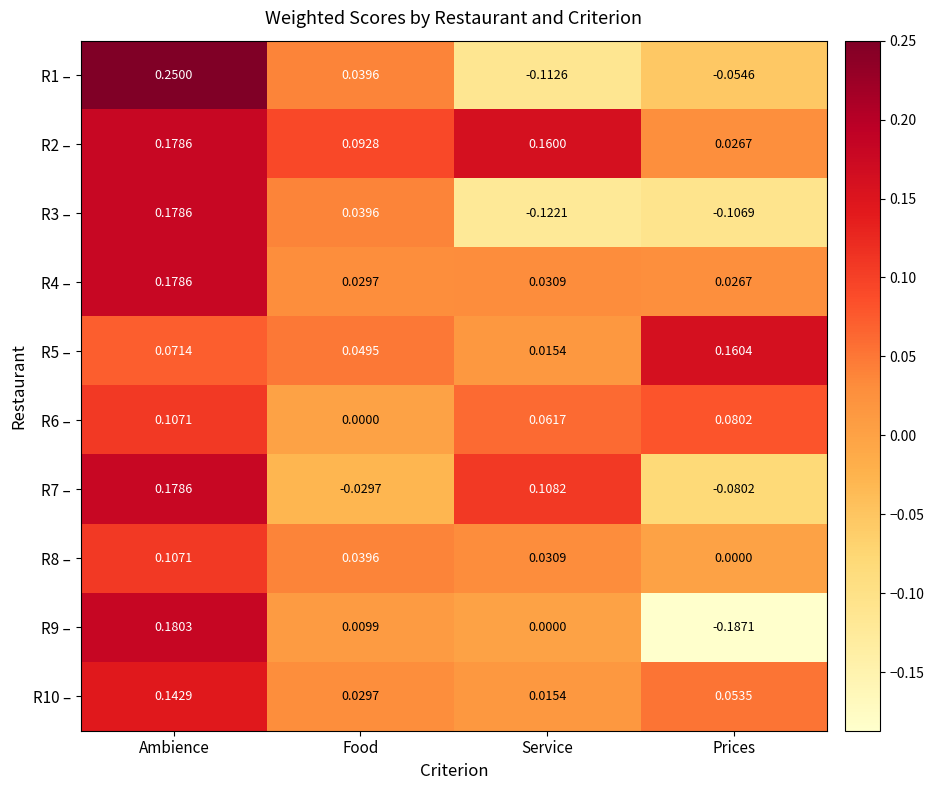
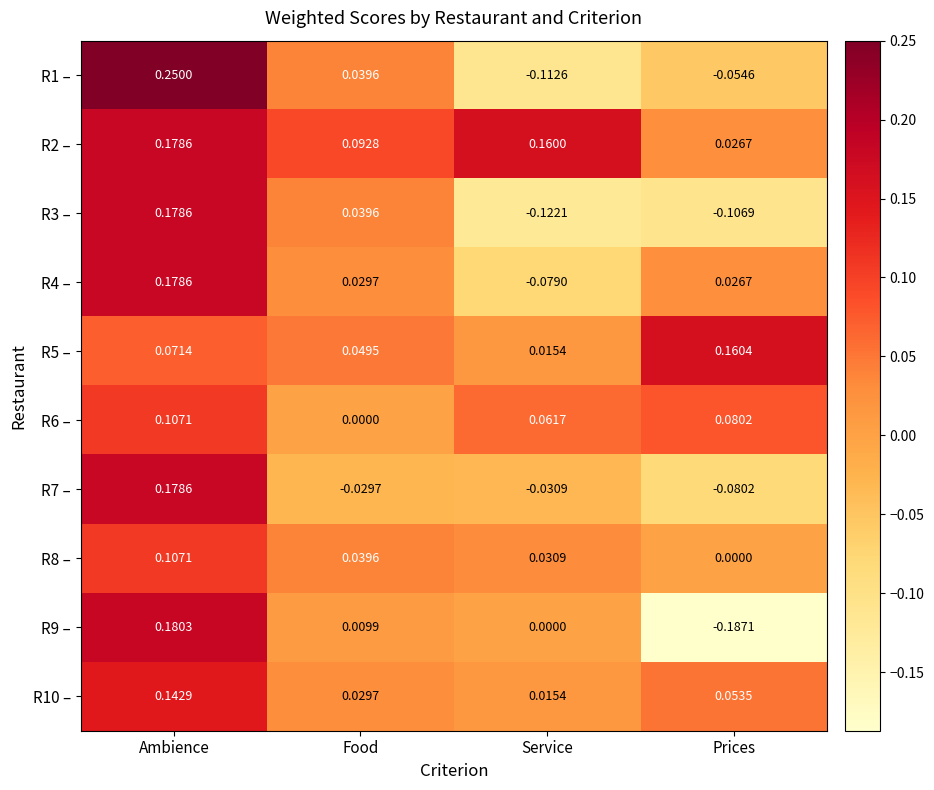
  {
    "R1 –": {
      "Ambience": 0.2500,
      "Food": 0.0396,
      "Service": -0.1126,
      "Prices": -0.0546
    },
    "R2 –": {
      "Ambience": 0.1786,
      "Food": 0.0928,
      "Service": 0.1600,
      "Prices": 0.0267
    },
    "R3 –": {
      "Ambience": 0.1786,
      "Food": 0.0396,
      "Service": -0.1221,
      "Prices": -0.1069
    },
    "R4 –": {
      "Ambience": 0.1786,
      "Food": 0.0297,
-     "Service": 0.0309,
+     "Service": -0.0790,
      "Prices": 0.0267
    },
    "R5 –": {
      "Ambience": 0.0714,
      "Food": 0.0495,
      "Service": 0.0154,
      "Prices": 0.1604
    },
    "R6 –": {
      "Ambience": 0.1071,
      "Food": 0.0000,
      "Service": 0.0617,
      "Prices": 0.0802
    },
    "R7 –": {
      "Ambience": 0.1786,
      "Food": -0.0297,
-     "Service": 0.1082,
+     "Service": -0.0309,
      "Prices": -0.0802
    },
    "R8 –": {
      "Ambience": 0.1071,
      "Food": 0.0396,
      "Service": 0.0309,
      "Prices": 0.0000
    },
    "R9 –": {
      "Ambience": 0.1803,
      "Food": 0.0099,
      "Service": 0.0000,
      "Prices": -0.1871
    },
    "R10 –": {
      "Ambience": 0.1429,
      "Food": 0.0297,
      "Service": 0.0154,
      "Prices": 0.0535
    }
  }
